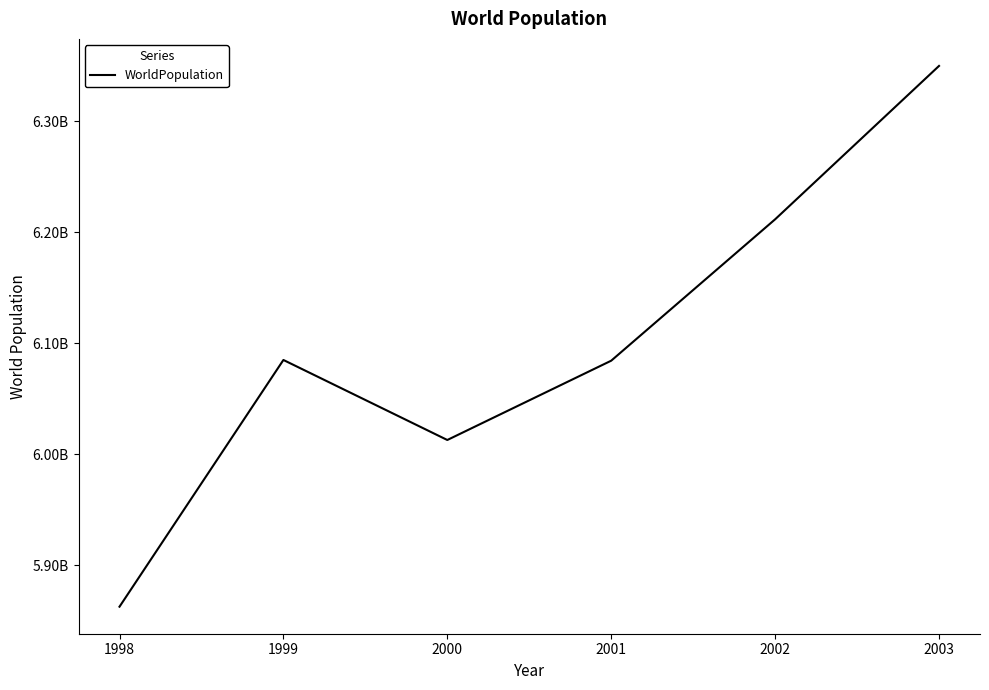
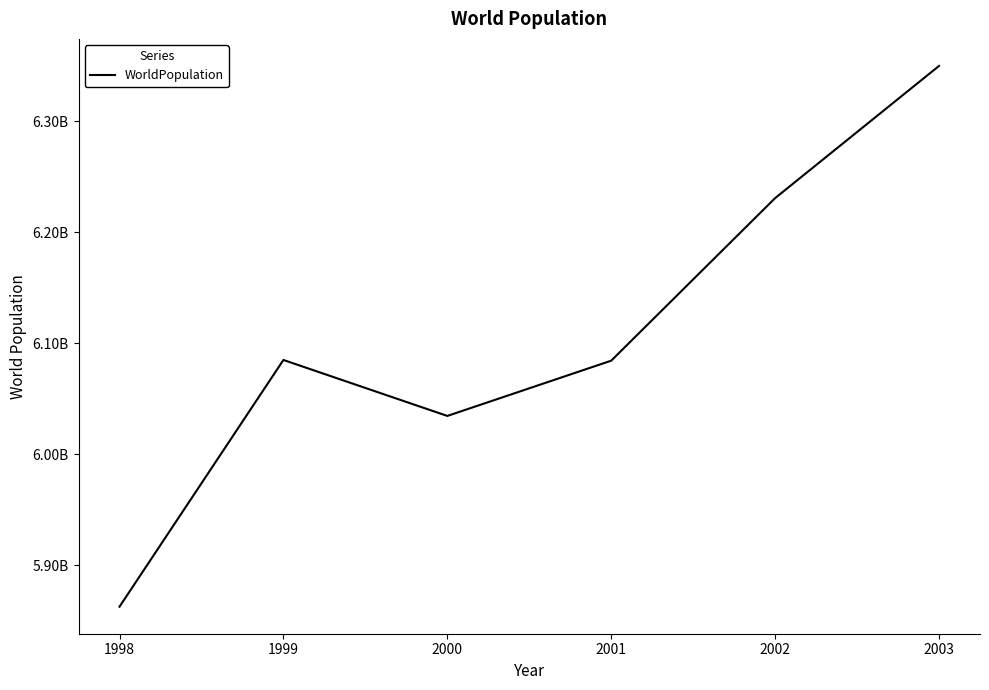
  {
    "1998": 5863000000,
    "1999": 6085000000,
-   "2000": 6013000000,
+   "2000": 6035000000,
    "2001": 6084000000,
-   "2002": 6212000000,
+   "2002": 6231000000,
    "2003": 6350000000
  }
